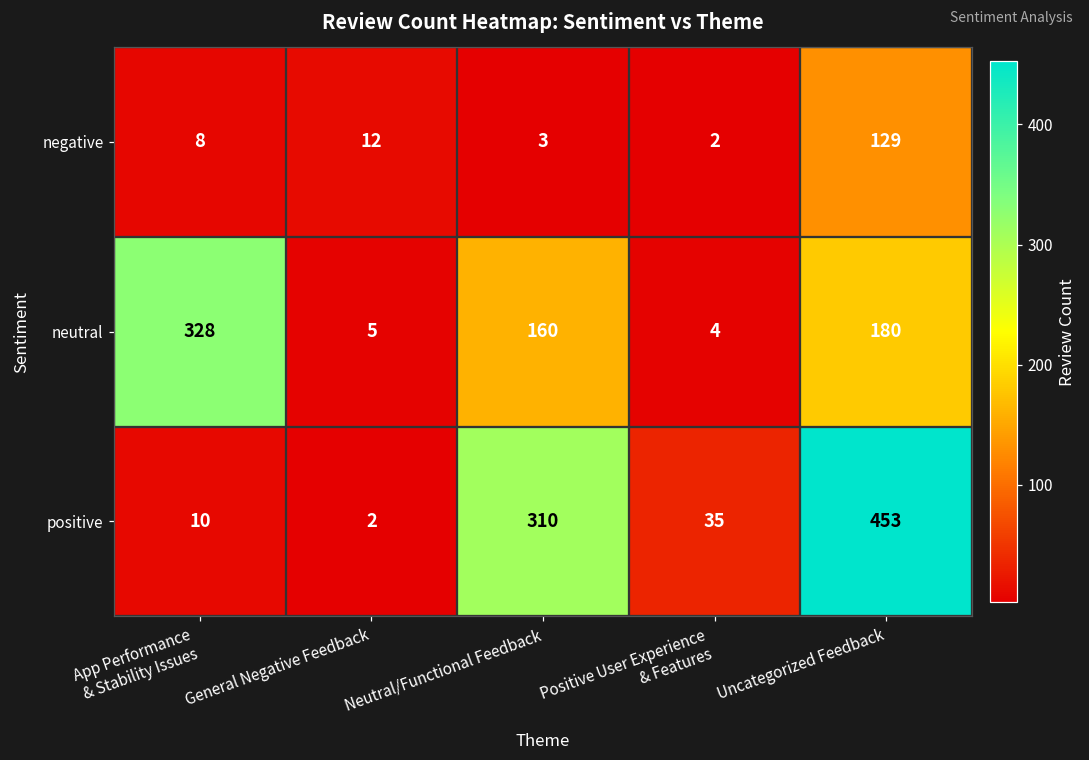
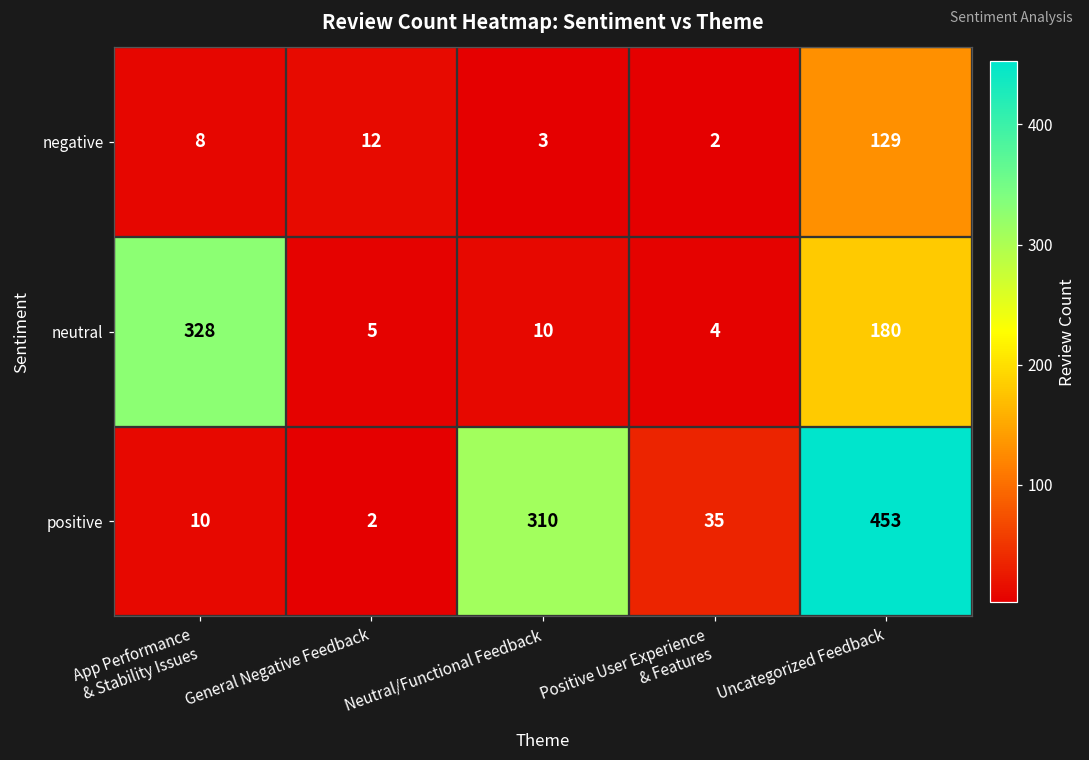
  {
    "negative": {
      "App Performance & Stability Issues": 8,
      "General Negative Feedback": 12,
      "Neutral/Functional Feedback": 3,
      "Positive User Experience & Features": 2,
      "Uncategorized Feedback": 129
    },
    "neutral": {
      "App Performance & Stability Issues": 328,
      "General Negative Feedback": 5,
-     "Neutral/Functional Feedback": 160,
+     "Neutral/Functional Feedback": 10,
      "Positive User Experience & Features": 4,
      "Uncategorized Feedback": 180
    },
    "positive": {
      "App Performance & Stability Issues": 10,
      "General Negative Feedback": 2,
      "Neutral/Functional Feedback": 310,
      "Positive User Experience & Features": 35,
      "Uncategorized Feedback": 453
    }
  }
